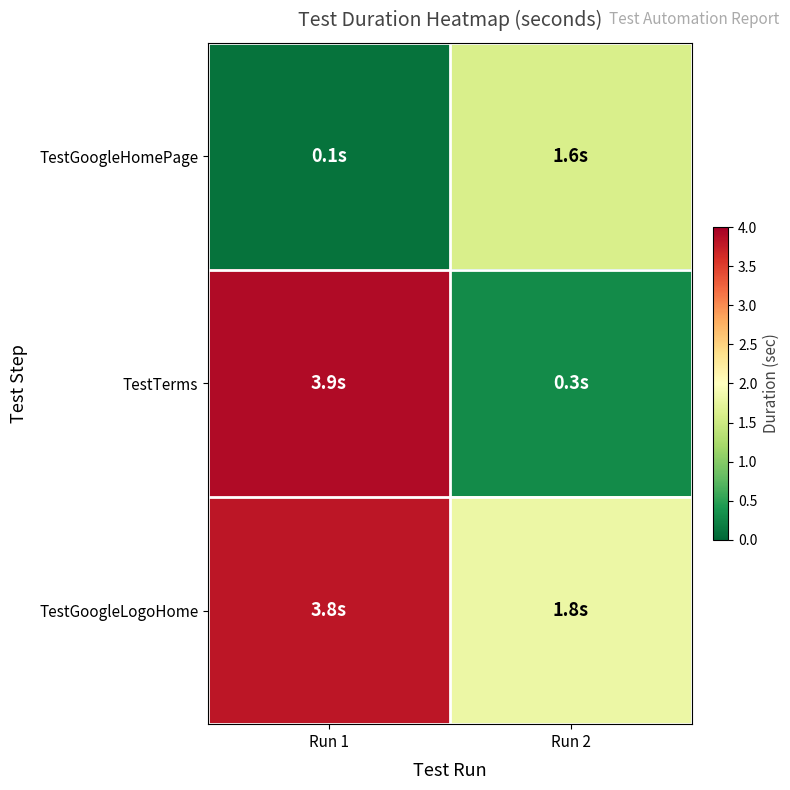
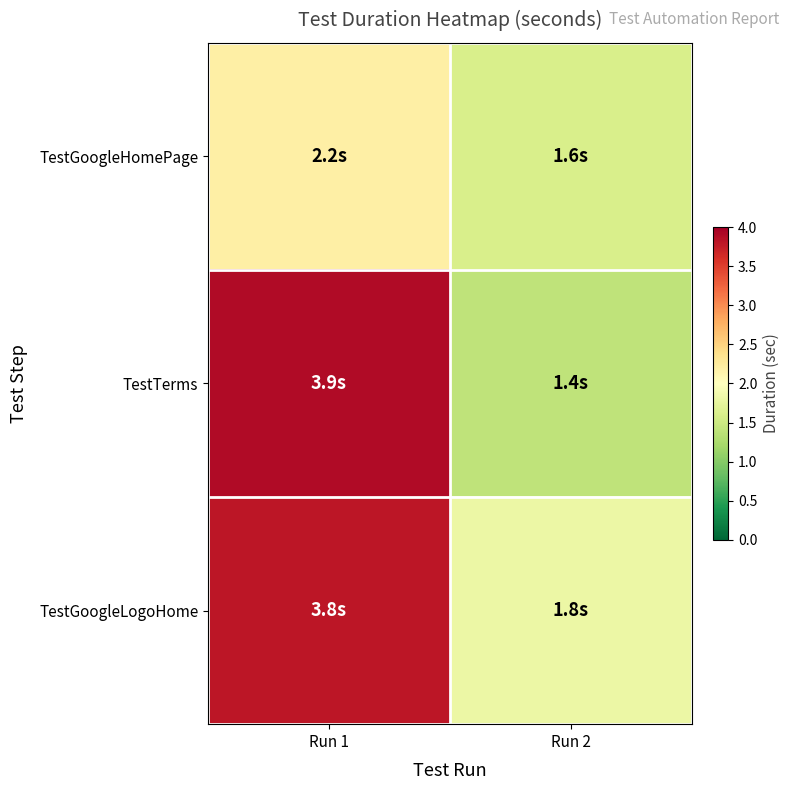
  {
    "TestGoogleHomePage": {
-     "Run 1": "0.1s",
+     "Run 1": "2.2s",
      "Run 2": "1.6s"
    },
    "TestTerms": {
      "Run 1": "3.9s",
-     "Run 2": "0.3s"
+     "Run 2": "1.4s"
    },
    "TestGoogleLogoHome": {
      "Run 1": "3.8s",
      "Run 2": "1.8s"
    }
  }
